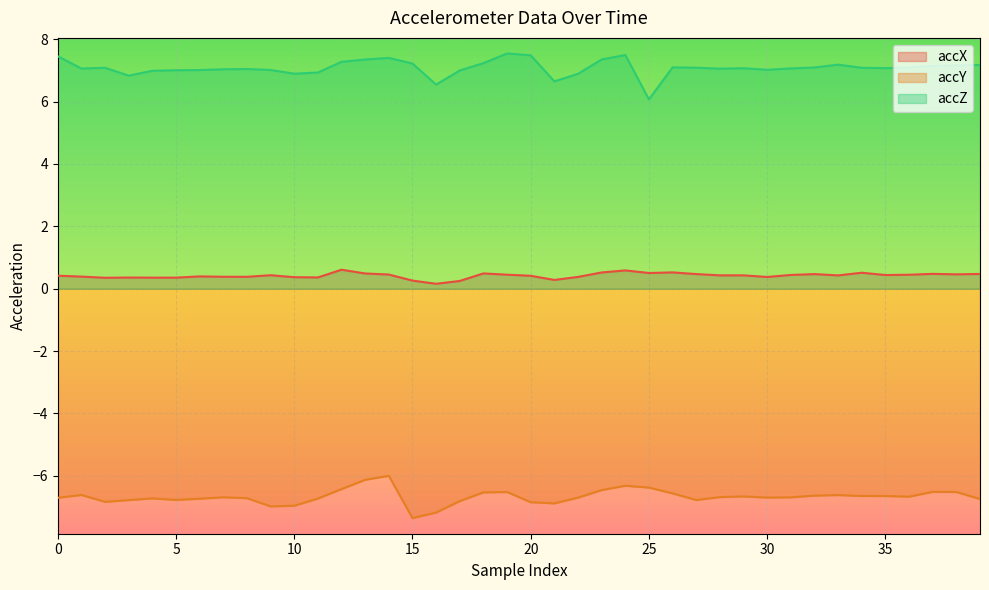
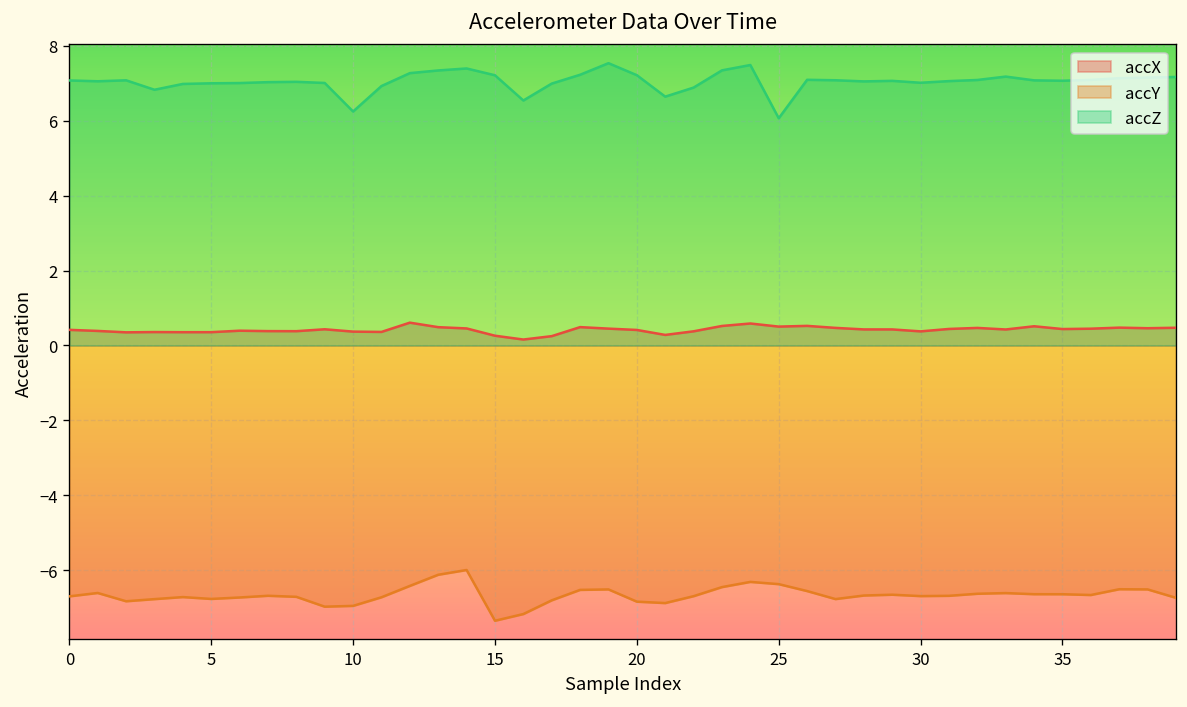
  {
    "accZ": {
-     "0": 7.5,
+     "0": 7.1,
      "5": 7.0,
-     "10": 6.9,
+     "10": 6.2,
      "15": 7.2,
-     "20": 7.5,
+     "20": 7.2,
      "25": 6.1,
      "30": 7.0,
      "35": 7.1
    }
  }
